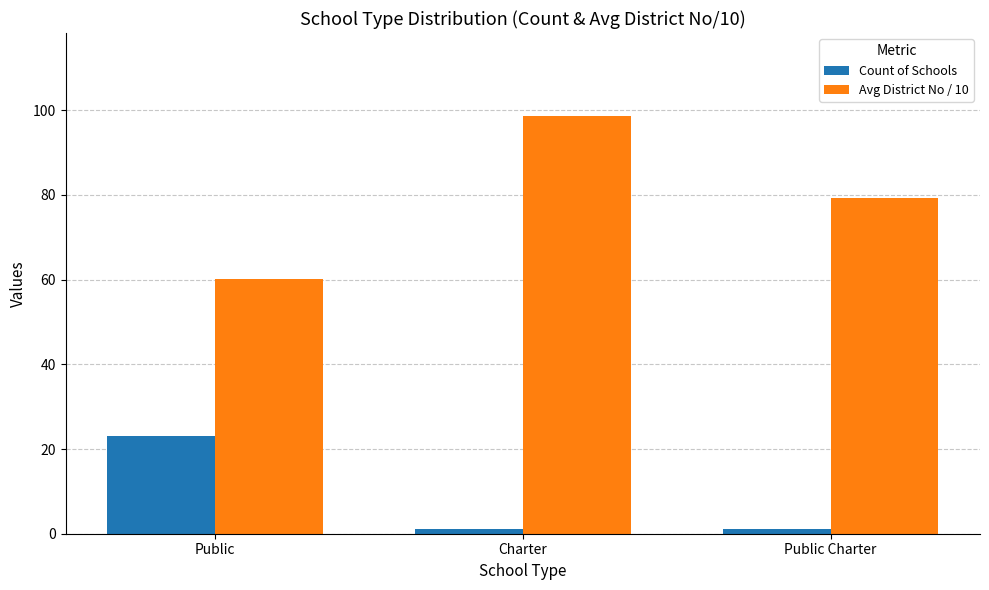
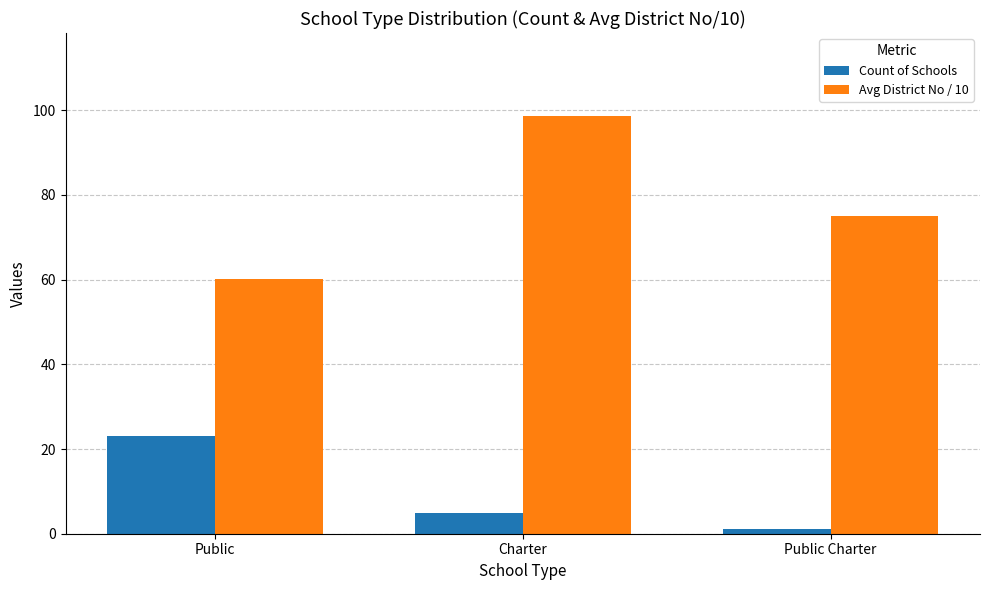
  {
    "Count of Schools": {
      "Public": 23,
-     "Charter": 1,
+     "Charter": 5,
      "Public Charter": 1
    },
    "Avg District No / 10": {
      "Public": 60,
      "Charter": 99,
-     "Public Charter": 79
+     "Public Charter": 75
    }
  }
